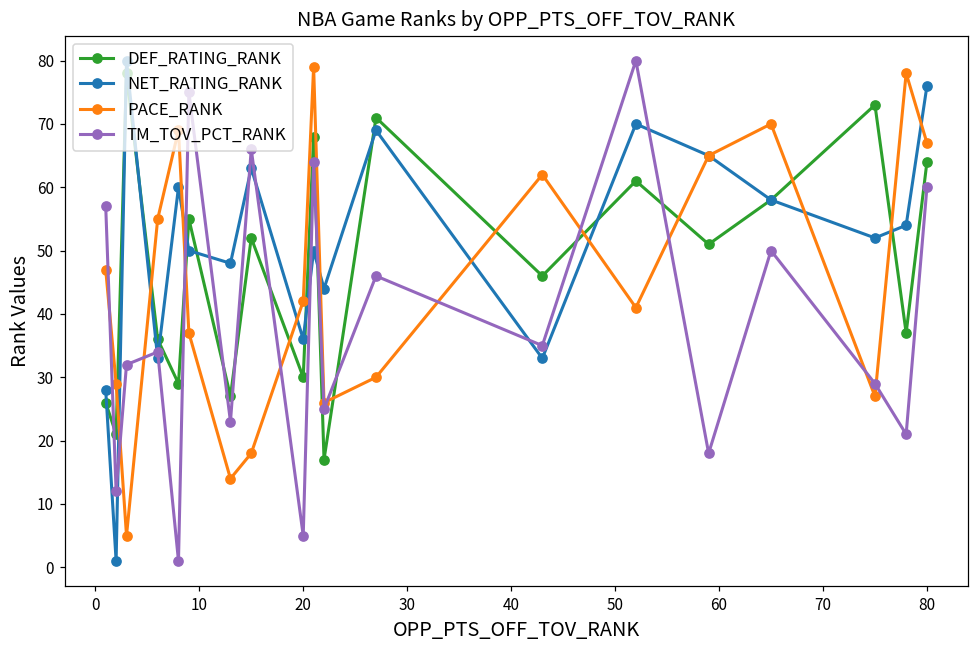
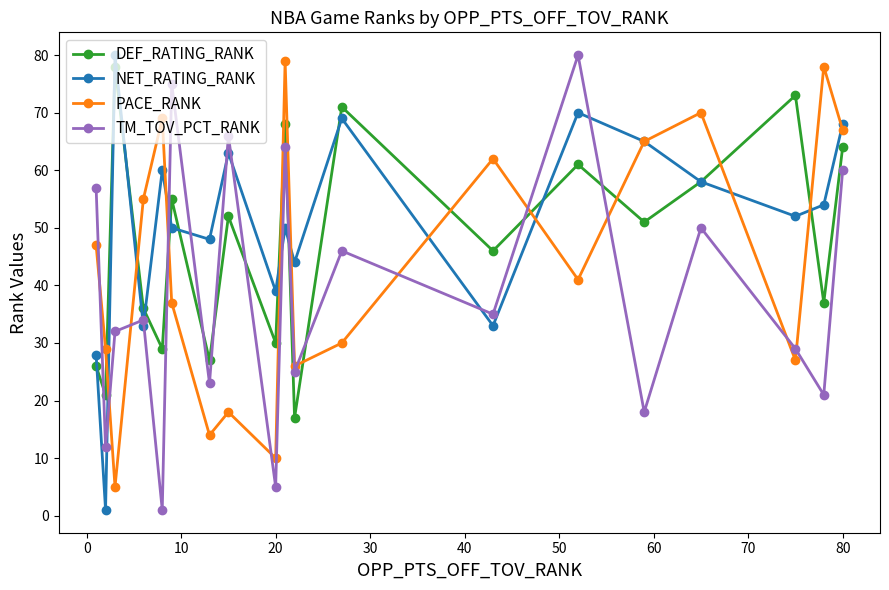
  {
    "DEF_RATING_RANK": {
      "20": 30,
      "80": 64
    },
    "NET_RATING_RANK": {
-     "20": 36,
-     "80": 76
+     "20": 39,
+     "80": 68
    },
    "PACE_RANK": {
-     "20": 42,
+     "20": 10,
      "80": 67
    },
    "TM_TOV_PCT_RANK": {
      "20": 5,
      "80": 60
    }
  }
